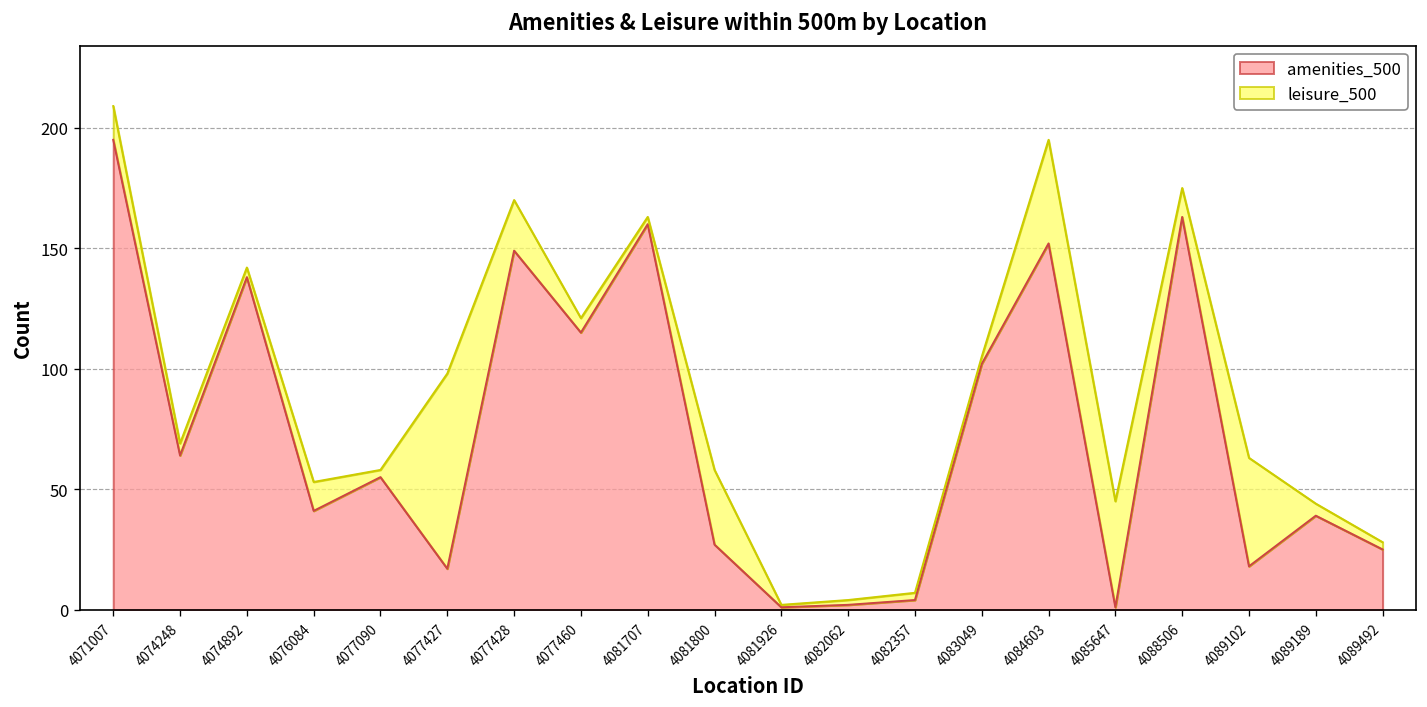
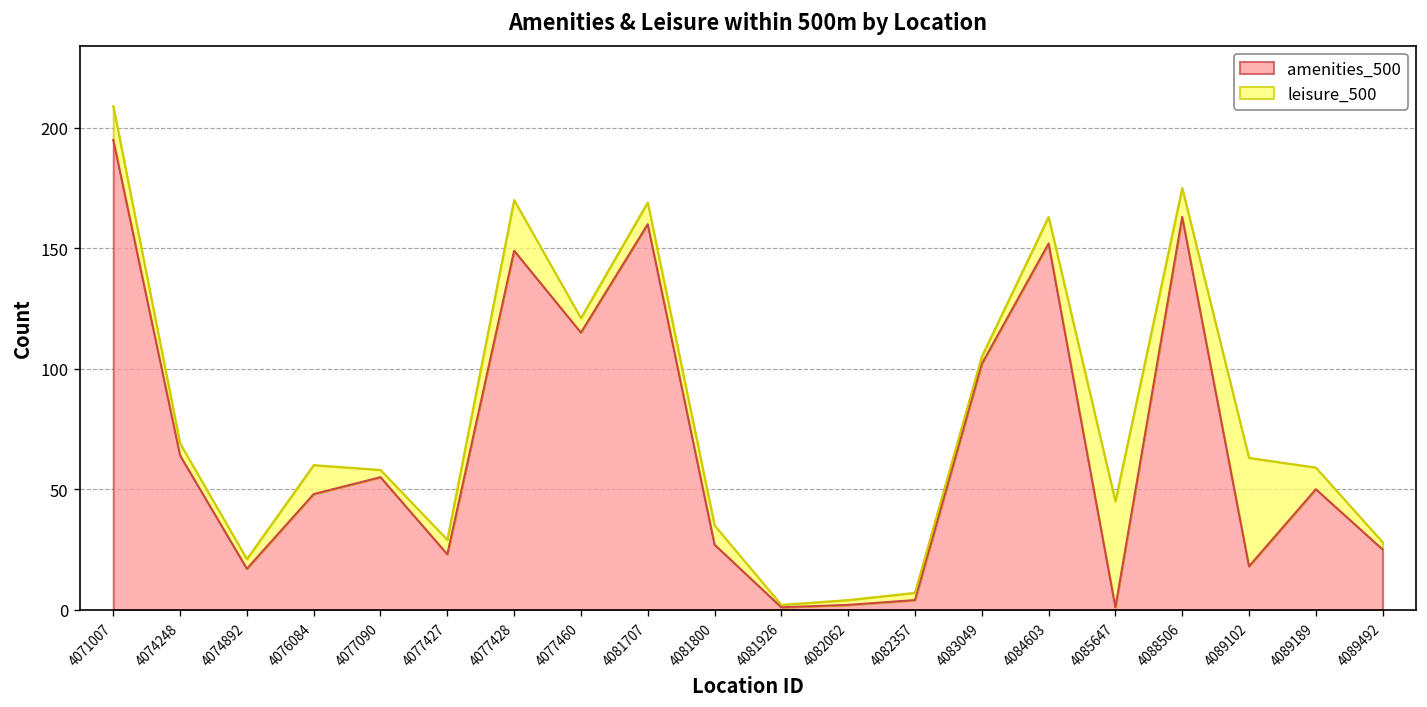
  {
    "amenities_500": {
      "4071007": 195,
      "4074248": 64,
-     "4074892": 138,
-     "4076084": 41,
+     "4074892": 17,
+     "4076084": 48,
      "4077090": 55,
-     "4077427": 17,
+     "4077427": 23,
      "4077428": 149,
      "4077460": 115,
      "4081707": 160,
      "4081800": 27,
      "4082062": 2,
      "4082357": 4,
      "4083049": 102,
      "4084603": 152,
      "4085647": 1,
      "4088506": 163,
      "4089102": 18,
-     "4089189": 39,
+     "4089189": 50,
      "4089492": 25
    },
    "leisure_500": {
      "4071007": 14,
      "4074248": 5,
      "4074892": 4,
      "4076084": 12,
      "4077090": 3,
-     "4077427": 81,
+     "4077427": 6,
      "4077428": 21,
      "4077460": 6,
-     "4081707": 3,
-     "4081800": 31,
+     "4081707": 9,
+     "4081800": 8,
      "4082062": 2,
      "4082357": 3,
      "4083049": 3,
-     "4084603": 43,
+     "4084603": 11,
      "4085647": 44,
      "4088506": 12,
      "4089102": 45,
-     "4089189": 5,
+     "4089189": 9,
      "4089492": 3
    }
  }
